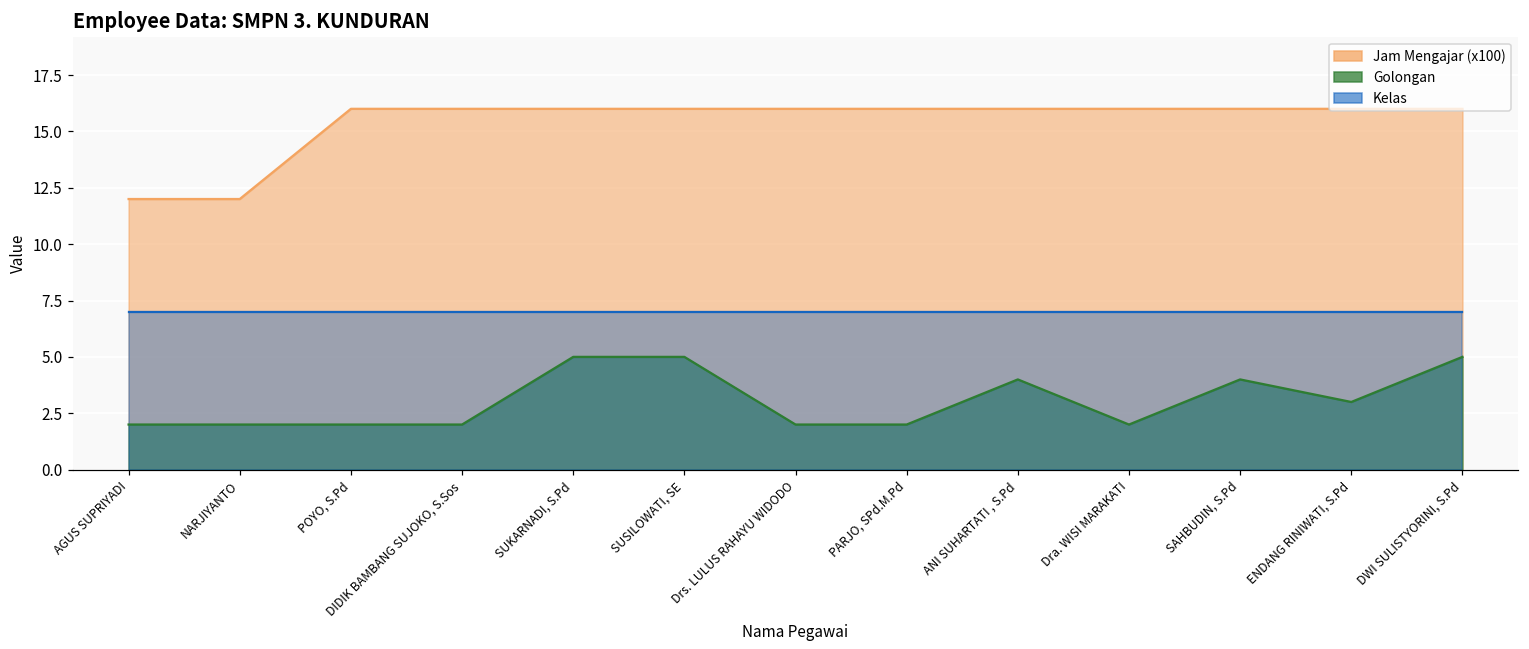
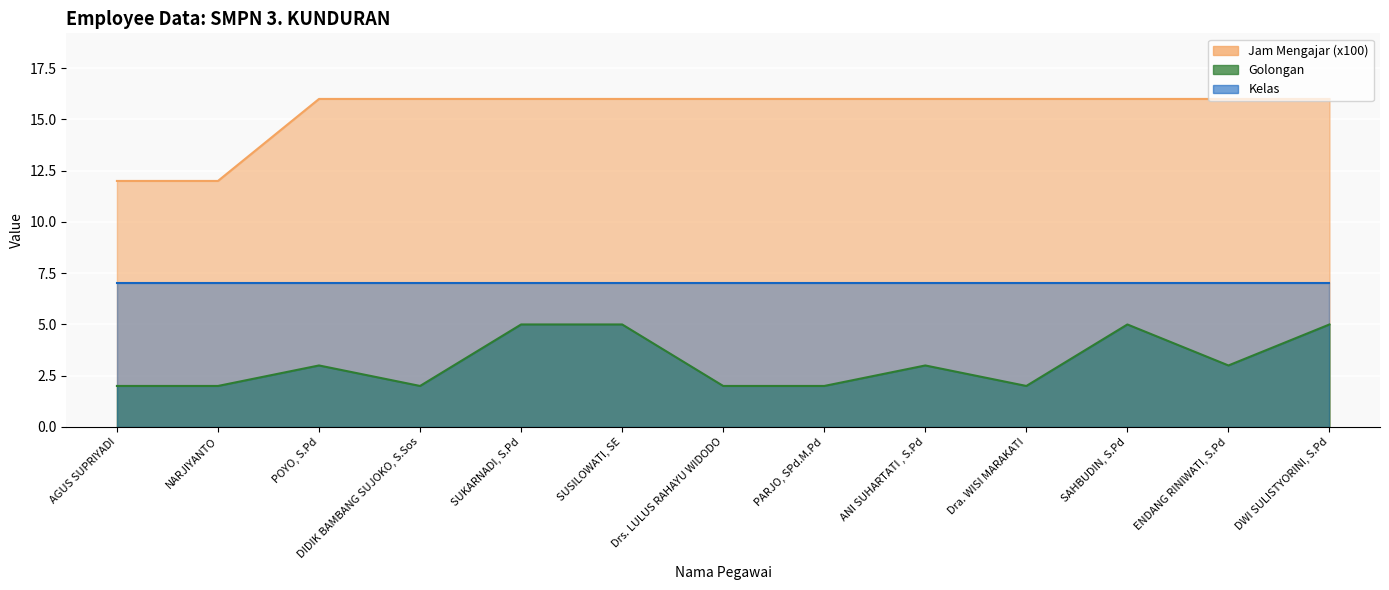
  {
    "Jam Mengajar (x100)": {
      "AGUS SUPRIYADI": 12,
      "NARJIYANTO": 12,
      "POYO, S.Pd": 16,
      "DIDIK BAMBANG SUJOKO, S.Sos": 16,
      "SUKARNADI, S.Pd": 16,
      "SUSILOWATI, SE": 16,
      "Drs. LULUS RAHAYU WIDODO": 16,
      "PARJO, SPd.M.Pd": 16,
      "ANI SUHARTATI , S.Pd": 16,
      "Dra. WISI MARAKATI": 16,
      "SAHBUDIN, S.Pd": 16
    },
    "Golongan": {
      "AGUS SUPRIYADI": 2,
      "NARJIYANTO": 2,
-     "POYO, S.Pd": 2,
+     "POYO, S.Pd": 3,
      "DIDIK BAMBANG SUJOKO, S.Sos": 2,
      "SUKARNADI, S.Pd": 5,
      "SUSILOWATI, SE": 5,
      "Drs. LULUS RAHAYU WIDODO": 2,
      "PARJO, SPd.M.Pd": 2,
-     "ANI SUHARTATI , S.Pd": 4,
+     "ANI SUHARTATI , S.Pd": 3,
      "Dra. WISI MARAKATI": 2,
-     "SAHBUDIN, S.Pd": 4,
+     "SAHBUDIN, S.Pd": 5,
      "ENDANG RINIWATI, S.Pd": 3,
      "DWI SULISTYORINI, S.Pd": 5
    },
    "Kelas": {
      "AGUS SUPRIYADI": 7,
      "NARJIYANTO": 7,
      "POYO, S.Pd": 7,
      "DIDIK BAMBANG SUJOKO, S.Sos": 7,
      "SUKARNADI, S.Pd": 7,
      "SUSILOWATI, SE": 7,
      "Drs. LULUS RAHAYU WIDODO": 7,
      "PARJO, SPd.M.Pd": 7,
      "ANI SUHARTATI , S.Pd": 7,
      "Dra. WISI MARAKATI": 7,
      "SAHBUDIN, S.Pd": 7,
      "ENDANG RINIWATI, S.Pd": 7,
      "DWI SULISTYORINI, S.Pd": 7
    }
  }
